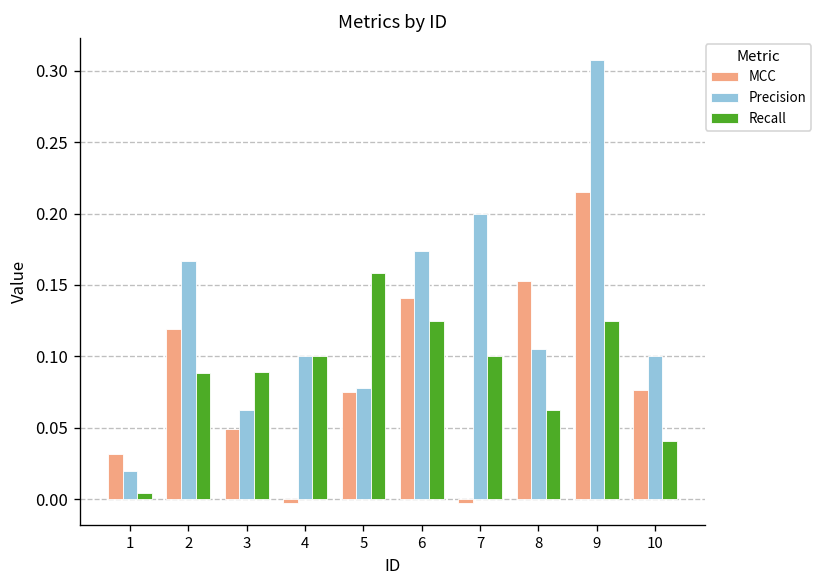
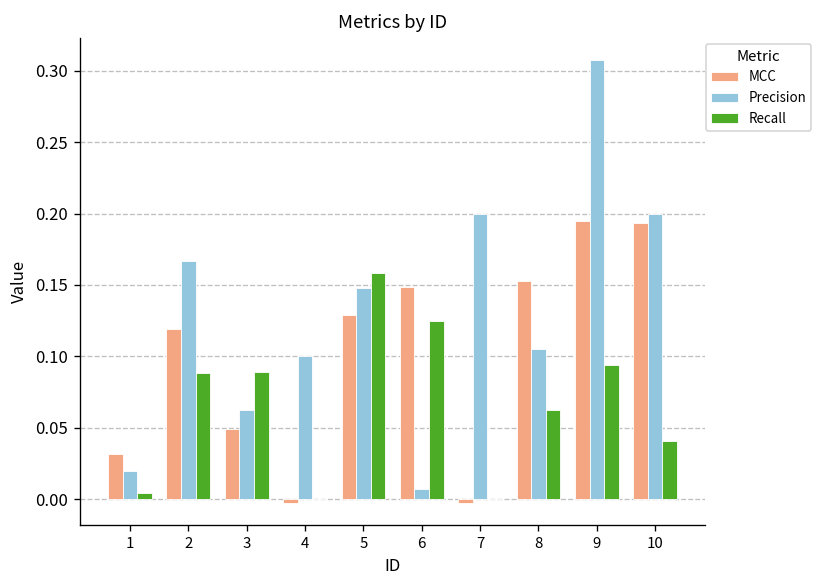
  {
    "MCC": {
      "1": 0.031,
      "2": 0.119,
      "3": 0.049,
      "4": -0.002,
-     "5": 0.075,
-     "6": 0.141,
+     "5": 0.129,
+     "6": 0.149,
      "7": -0.003,
      "8": 0.153,
-     "9": 0.215,
-     "10": 0.077
+     "9": 0.194,
+     "10": 0.193
    },
    "Precision": {
      "1": 0.020,
      "2": 0.167,
      "3": 0.063,
      "4": 0.100,
-     "5": 0.078,
-     "6": 0.174,
+     "5": 0.148,
+     "6": 0.007,
      "7": 0.200,
      "8": 0.105,
      "9": 0.308,
-     "10": 0.1
+     "10": 0.2
    },
    "Recall": {
      "1": 0.004,
      "2": 0.088,
      "3": 0.089,
-     "4": 0.1,
+     "4": 0.0,
      "5": 0.158,
      "6": 0.124,
-     "7": 0.1,
+     "7": 0.0,
      "8": 0.063,
-     "9": 0.125,
+     "9": 0.094,
      "10": 0.040
    }
  }
